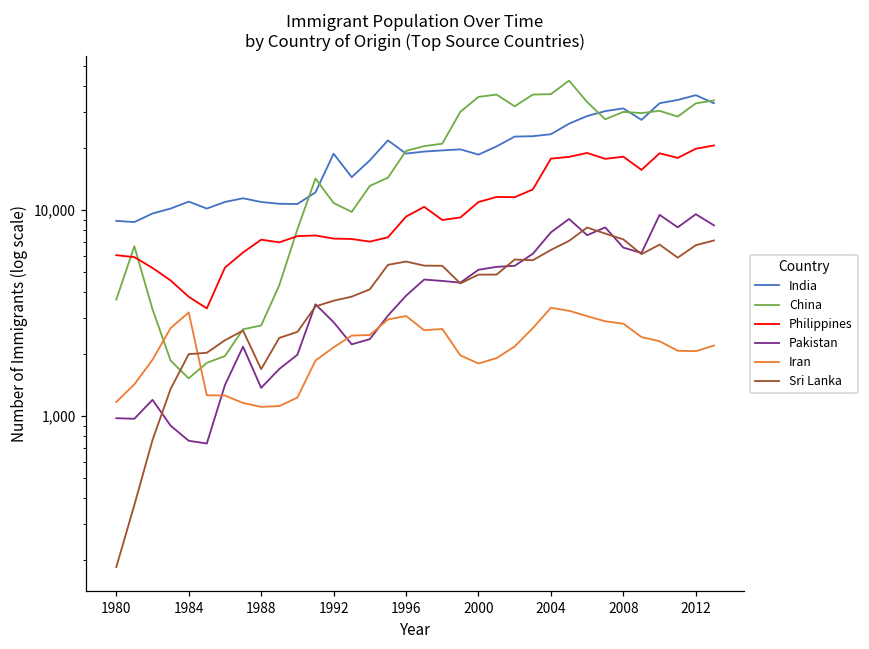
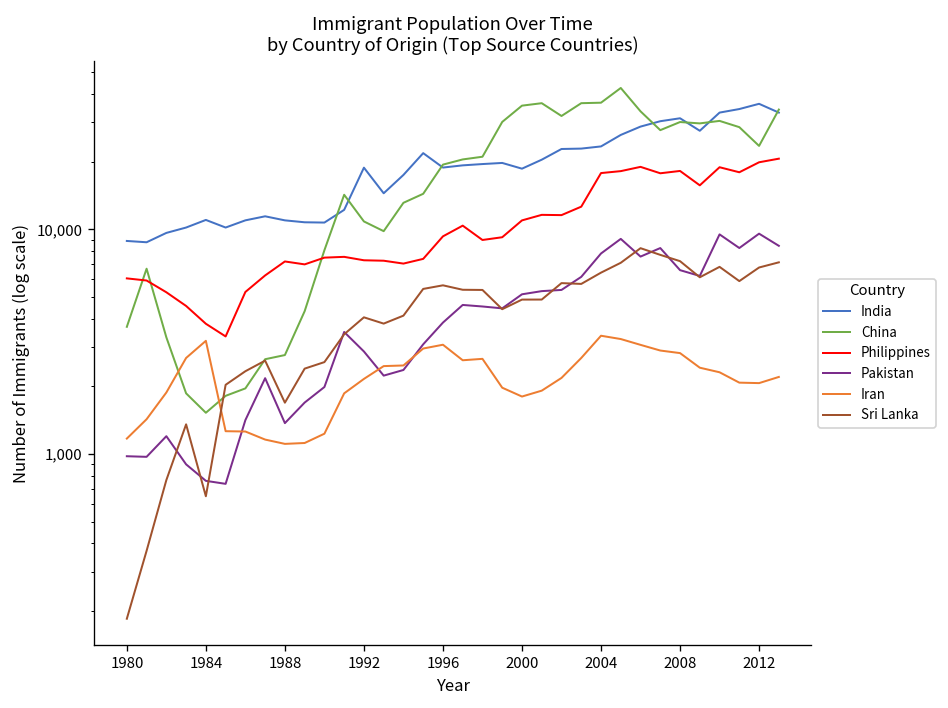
  {
    "India": {
      "1980": "9,000",
      "1984": "11,000",
      "1988": "11,000",
      "1992": "19,000",
      "2000": "19,000",
      "2004": "23,000",
      "2008": "31,000",
      "2012": "36,000"
    },
    "China": {
      "1980": "3,700",
      "1984": "1,500",
      "1988": "2,800",
      "1992": "11,000",
      "2000": "36,000",
      "2004": "37,000",
      "2008": "30,000",
-     "2012": "33,000"
+     "2012": "24,000"
    },
    "Philippines": {
      "1980": "6,100",
      "1984": "3,800",
      "1988": "7,200",
      "1992": "7,300",
      "1996": "9,000",
      "2000": "11,000",
      "2004": "18,000",
      "2008": "18,000",
      "2012": "20,000"
    },
    "Pakistan": {
      "1980": "1,000",
      "1984": "760",
      "1988": "1,400",
      "1992": "2,900",
      "1996": "3,800",
      "2000": "5,100",
      "2004": "7,800",
      "2008": "6,600",
      "2012": "10,000"
    },
    "Iran": {
      "1980": "1,200",
      "1984": "3,200",
      "1988": "1,100",
      "1992": "2,200",
      "1996": "3,100",
      "2000": "1,800",
      "2004": "3,400",
      "2008": "2,800",
      "2012": "2,100"
    },
    "Sri Lanka": {
      "1980": "190",
-     "1984": "2,000",
+     "1984": "650",
      "1988": "1,700",
-     "1992": "3,600",
+     "1992": "4,100",
      "1996": "5,600",
      "2000": "4,900",
      "2004": "6,400",
      "2008": "7,200",
      "2012": "6,800"
    }
  }
